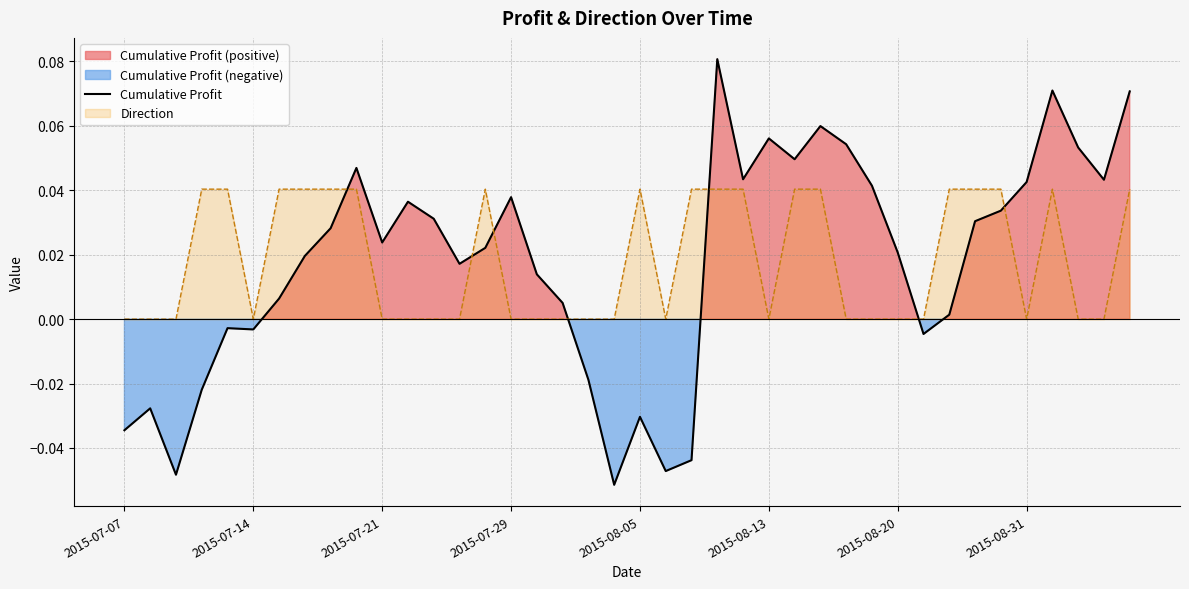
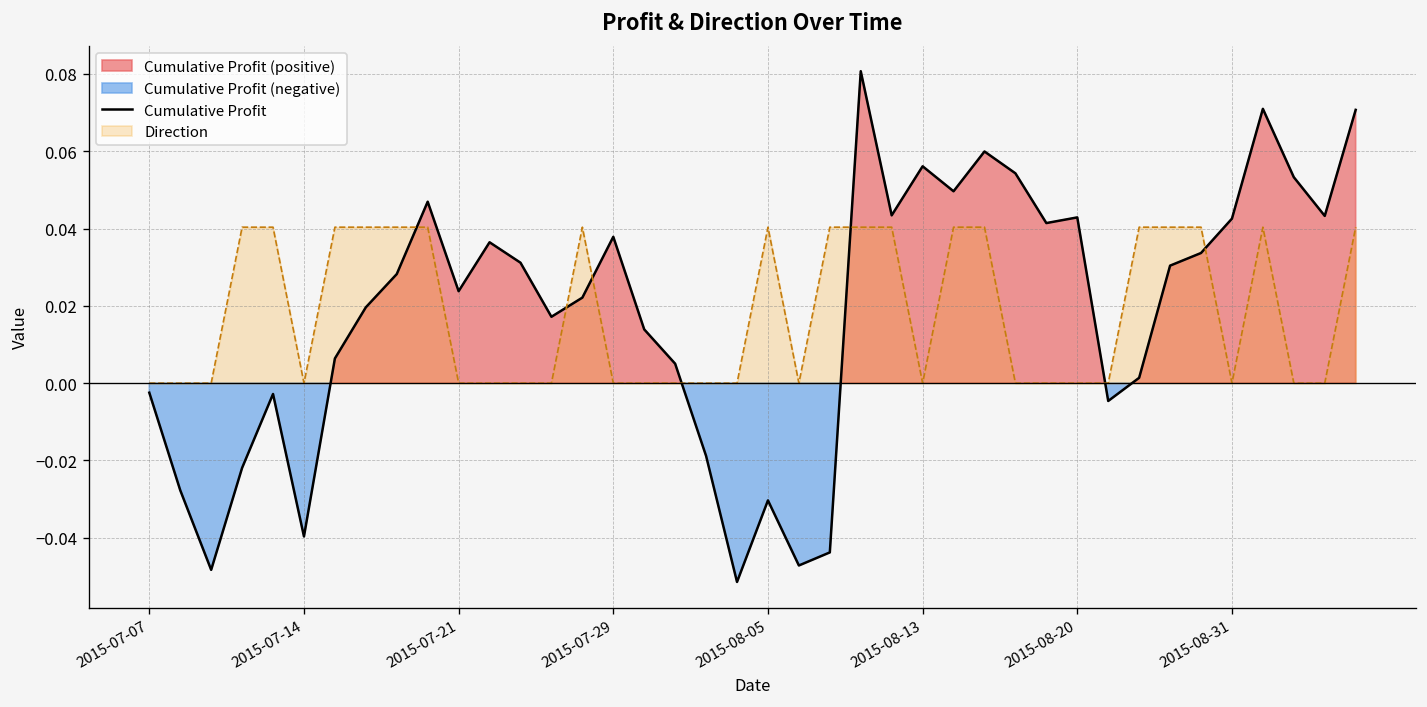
  {
    "Cumulative Profit": {
-     "2015-07-07": -0.035,
-     "2015-07-14": -0.003,
+     "2015-07-07": -0.002,
+     "2015-07-14": -0.040,
      "2015-07-21": 0.024,
      "2015-07-29": 0.038,
      "2015-08-05": -0.030,
      "2015-08-13": 0.056,
-     "2015-08-20": 0.021,
+     "2015-08-20": 0.043,
      "2015-08-31": 0.043
    },
    "Direction": {
      "2015-07-07": 0.000,
      "2015-07-14": 0.000,
      "2015-07-21": 0.000,
      "2015-07-29": 0.000,
      "2015-08-05": 0.040,
      "2015-08-13": 0.000,
      "2015-08-20": 0.000,
      "2015-08-31": 0.000
    }
  }
